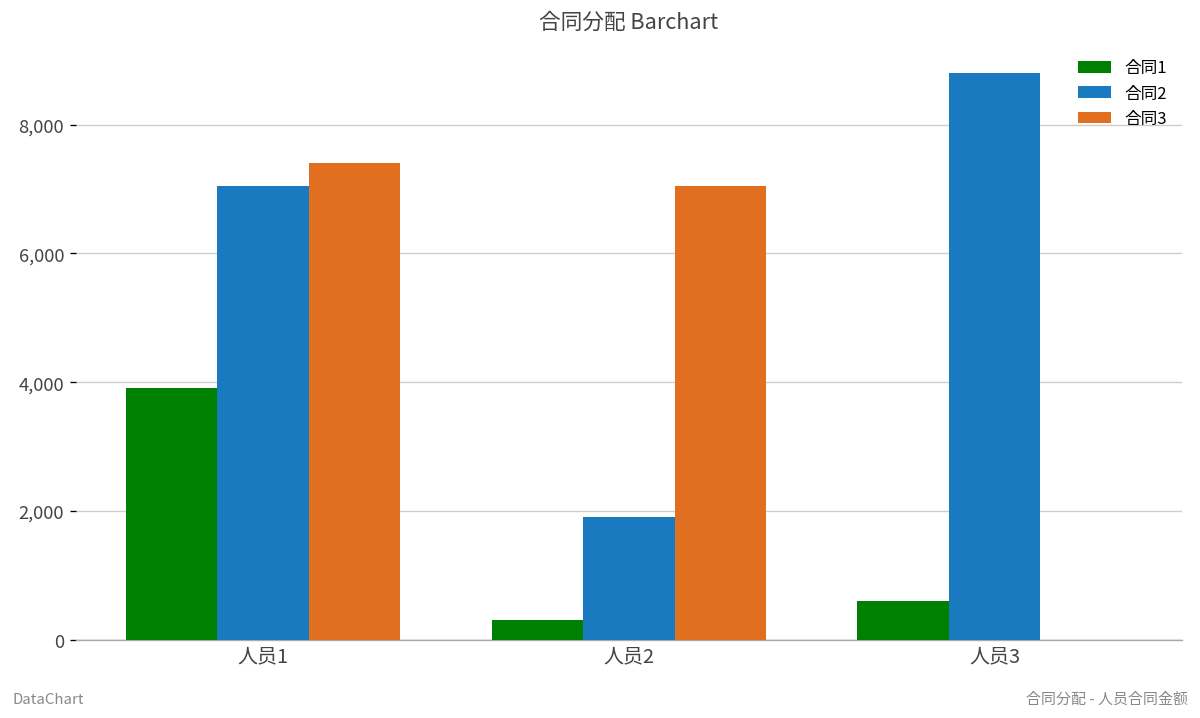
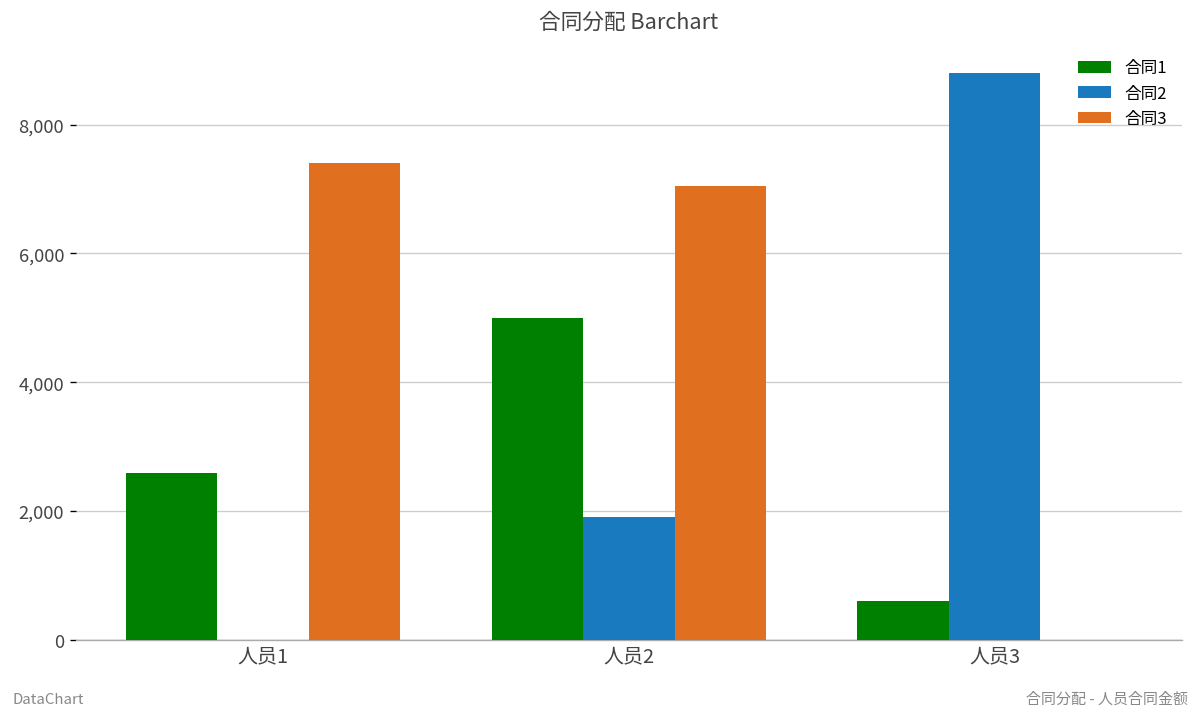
  {
    "合同1": {
-     "人员1": "3,900",
-     "人员2": "300",
+     "人员1": "2,600",
+     "人员2": "5,000",
      "人员3": "600"
    },
    "合同2": {
-     "人员1": "7,100",
+     "人员1": "0",
      "人员2": "1,900",
      "人员3": "8,800"
    },
    "合同3": {
      "人员1": "7,400",
      "人员2": "7,000",
      "人员3": "0"
    }
  }
